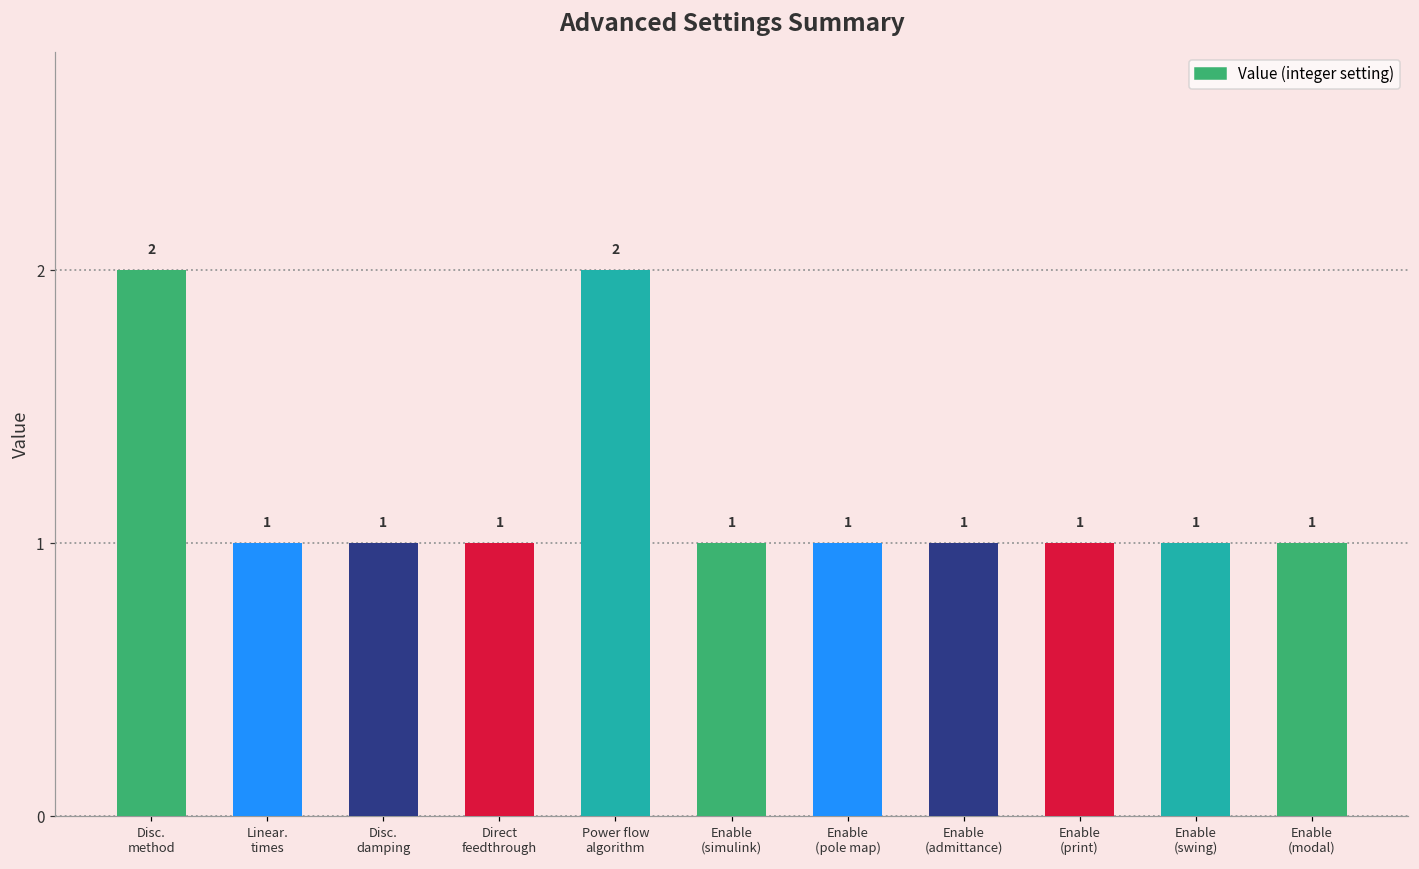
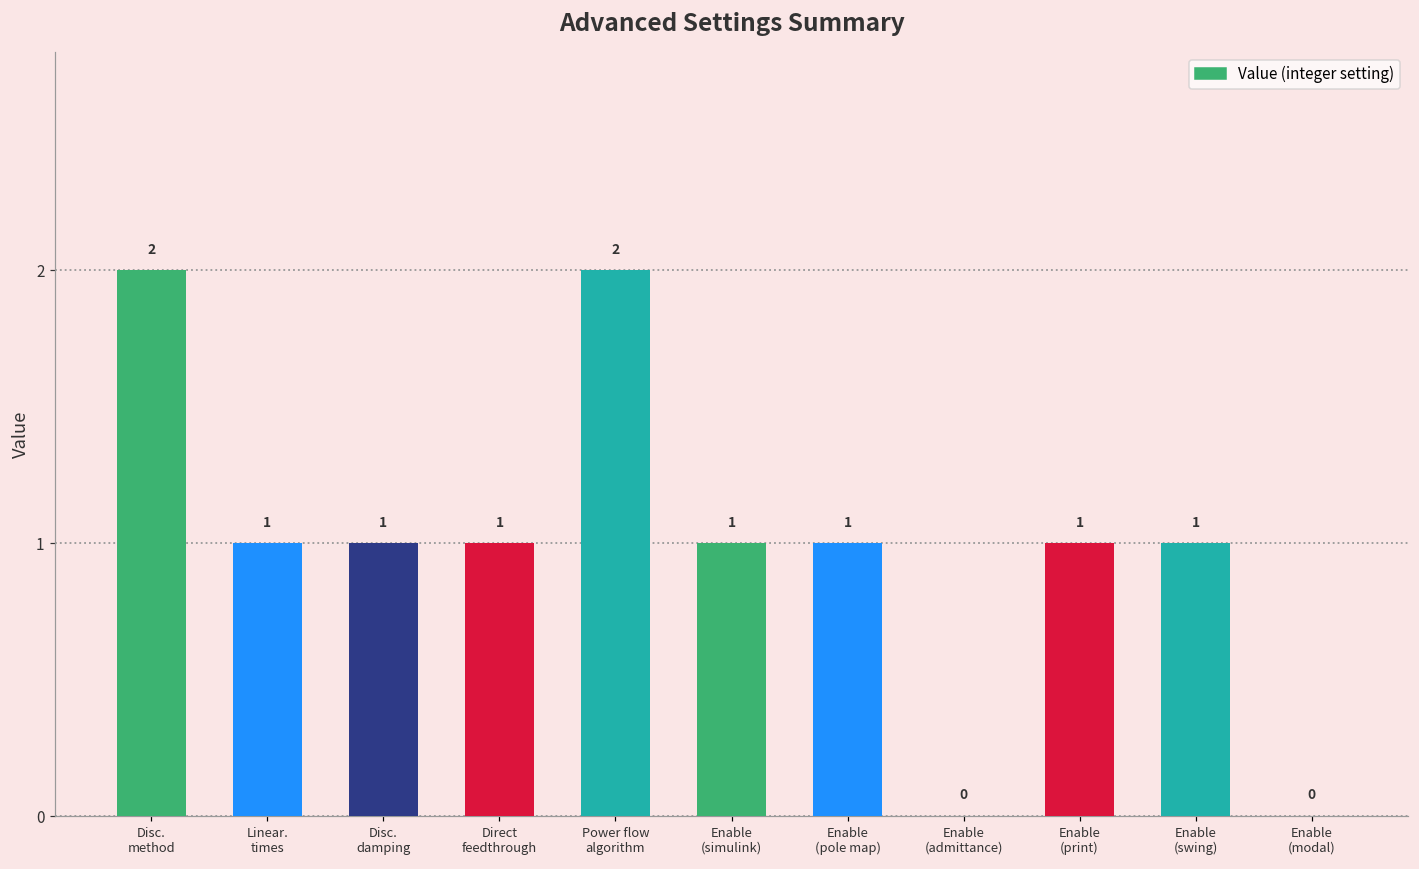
  {
    "Disc. method": 2,
    "Linear. times": 1,
    "Disc. damping": 1,
    "Direct feedthrough": 1,
    "Power flow algorithm": 2,
    "Enable (simulink)": 1,
    "Enable (pole map)": 1,
-   "Enable (admittance)": 1,
+   "Enable (admittance)": 0,
    "Enable (print)": 1,
    "Enable (swing)": 1,
-   "Enable (modal)": 1
+   "Enable (modal)": 0
  }
